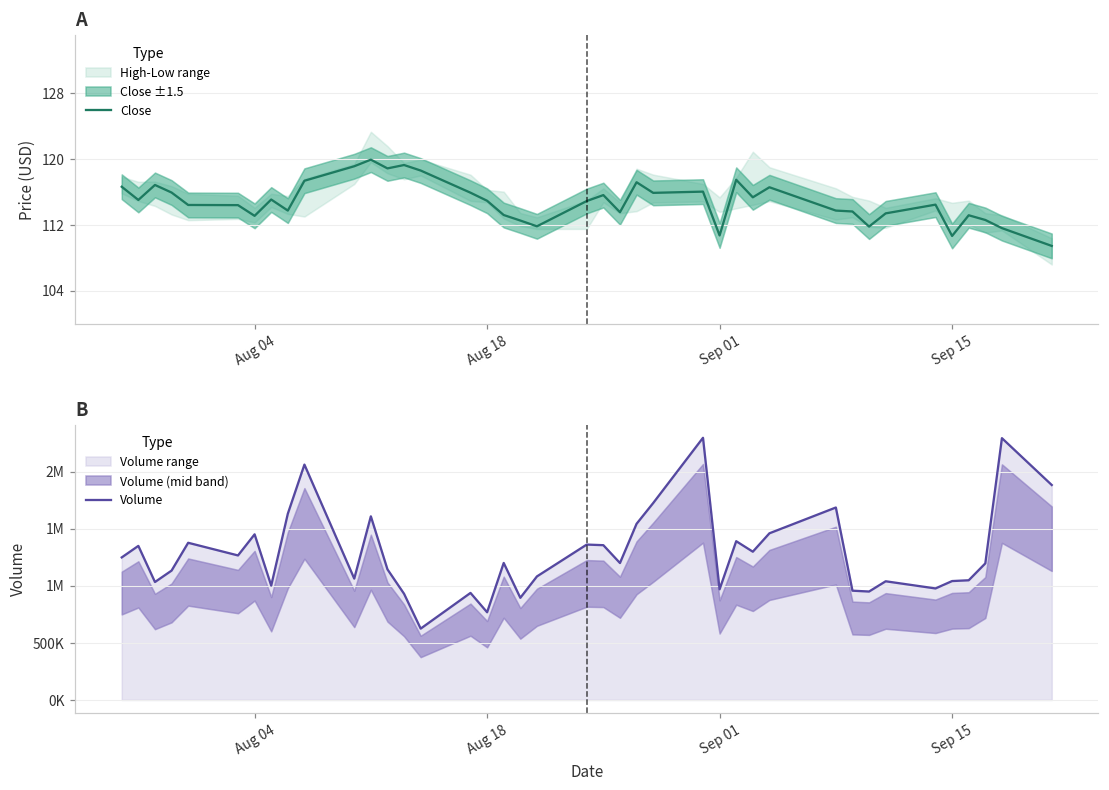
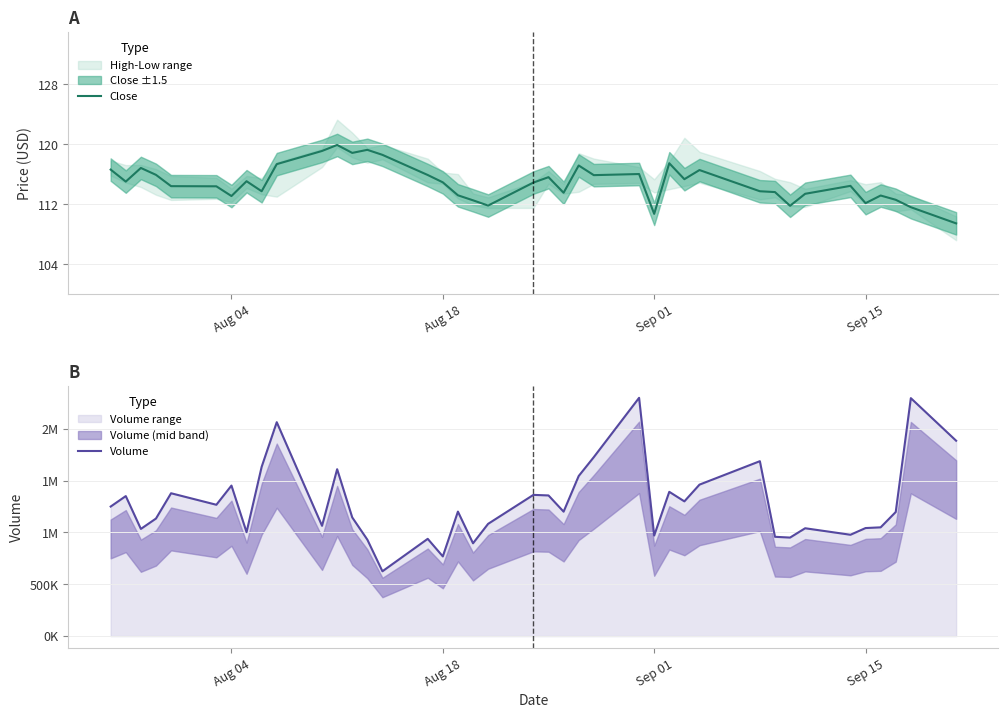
  {
    "A": {
      "Close": {
        "Aug 04": 113,
        "Aug 18": 115,
        "Sep 01": 111,
-       "Sep 15": 111
+       "Sep 15": 112
      }
    }
  }
